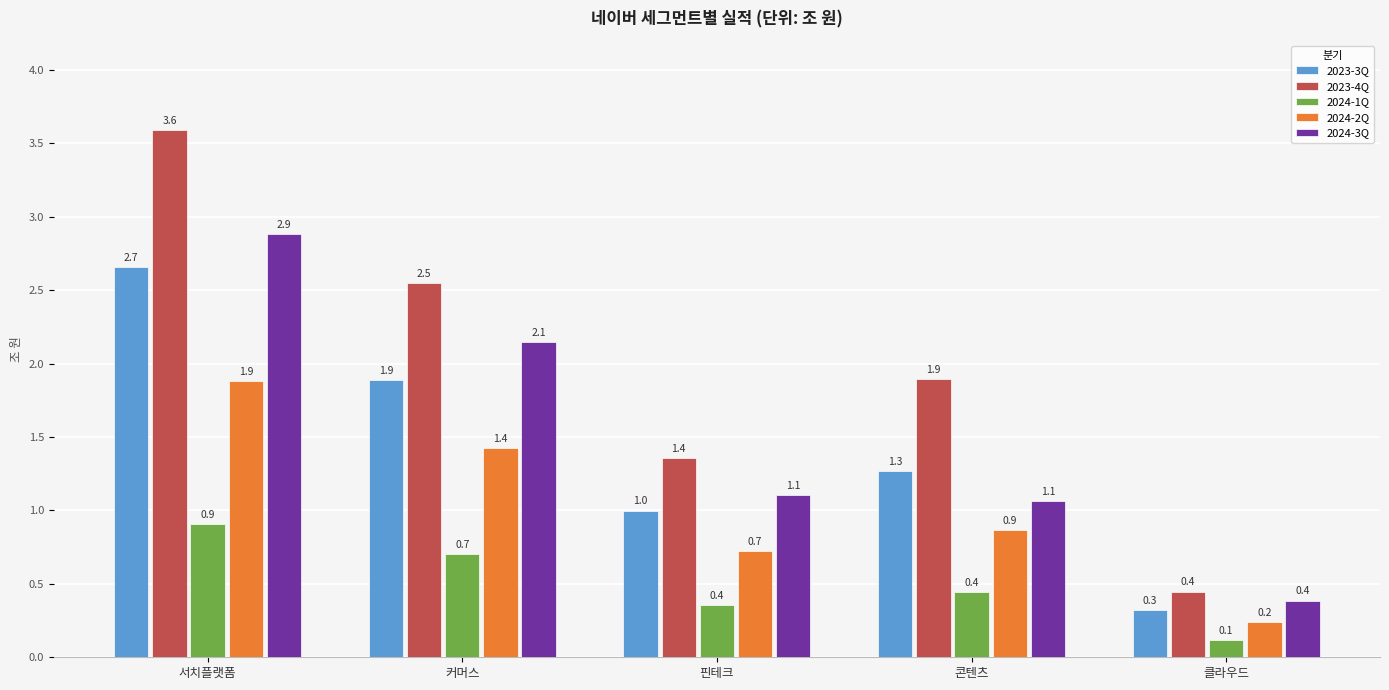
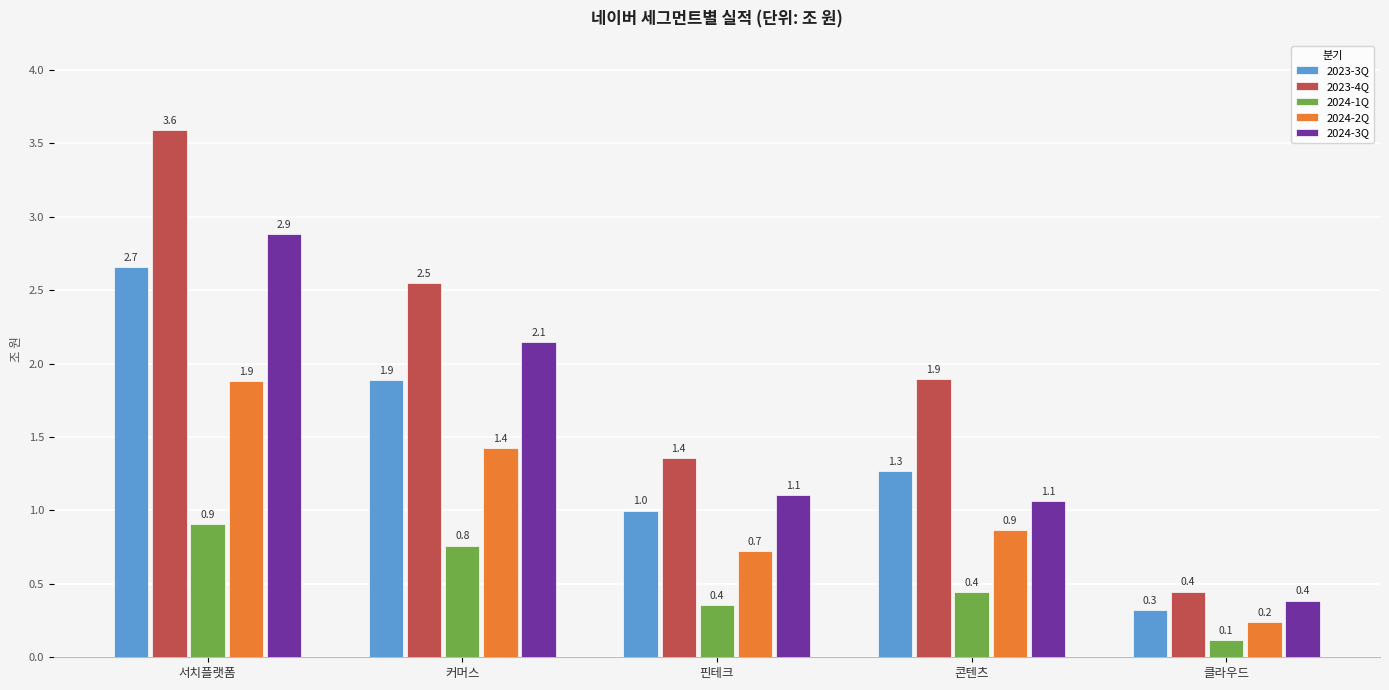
  {
    "2023-3Q": {
      "서치플랫폼": 2.7,
      "커머스": 1.9,
      "핀테크": 1.0,
      "콘텐츠": 1.3,
      "클라우드": 0.3
    },
    "2023-4Q": {
      "서치플랫폼": 3.6,
      "커머스": 2.5,
      "핀테크": 1.4,
      "콘텐츠": 1.9,
      "클라우드": 0.4
    },
    "2024-1Q": {
      "서치플랫폼": 0.9,
-     "커머스": 0.7,
+     "커머스": 0.8,
      "핀테크": 0.4,
      "콘텐츠": 0.4,
      "클라우드": 0.1
    },
    "2024-2Q": {
      "서치플랫폼": 1.9,
      "커머스": 1.4,
      "핀테크": 0.7,
      "콘텐츠": 0.9,
      "클라우드": 0.2
    },
    "2024-3Q": {
      "서치플랫폼": 2.9,
      "커머스": 2.1,
      "핀테크": 1.1,
      "콘텐츠": 1.1,
      "클라우드": 0.4
    }
  }
